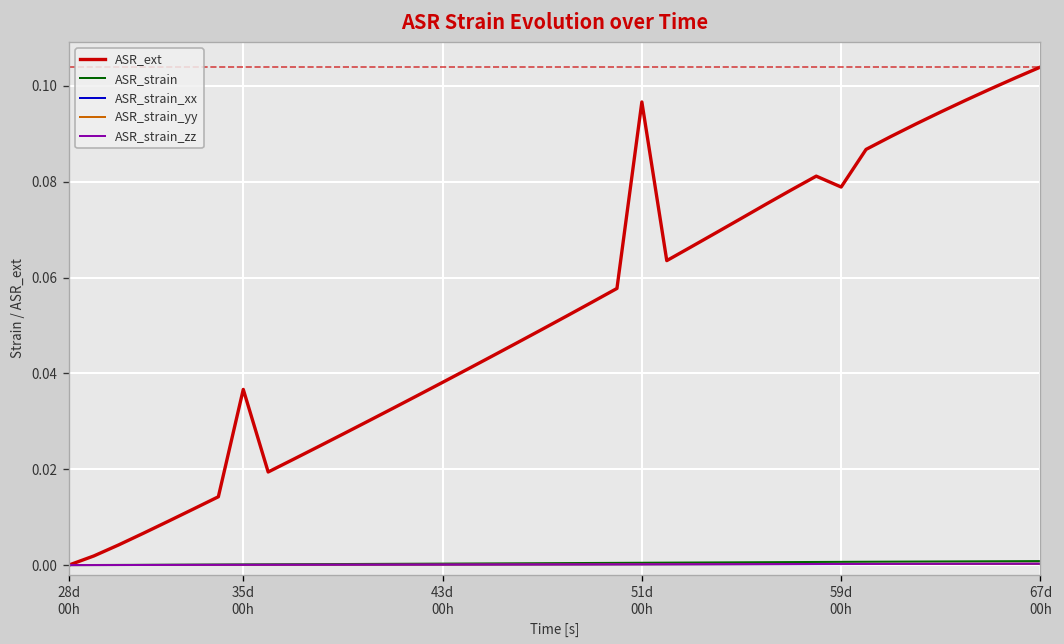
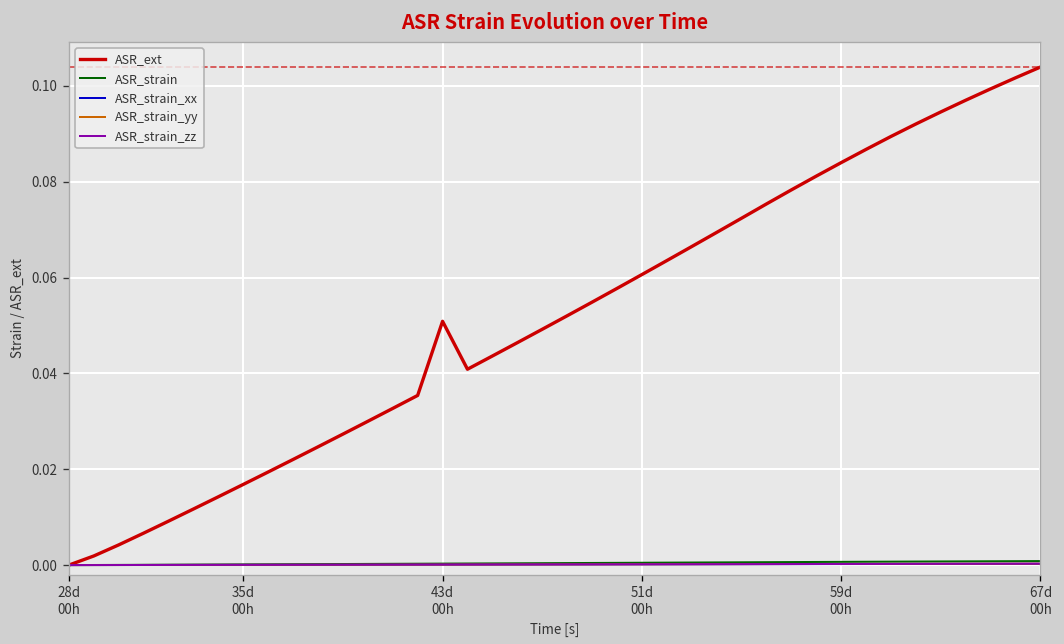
  {
    "ASR_ext": {
-     "35d 00h": 0.037,
-     "43d 00h": 0.038,
-     "51d 00h": 0.097,
-     "59d 00h": 0.079,
+     "35d 00h": 0.017,
+     "43d 00h": 0.051,
+     "51d 00h": 0.061,
+     "59d 00h": 0.084,
      "67d 00h": 0.104
    }
  }
